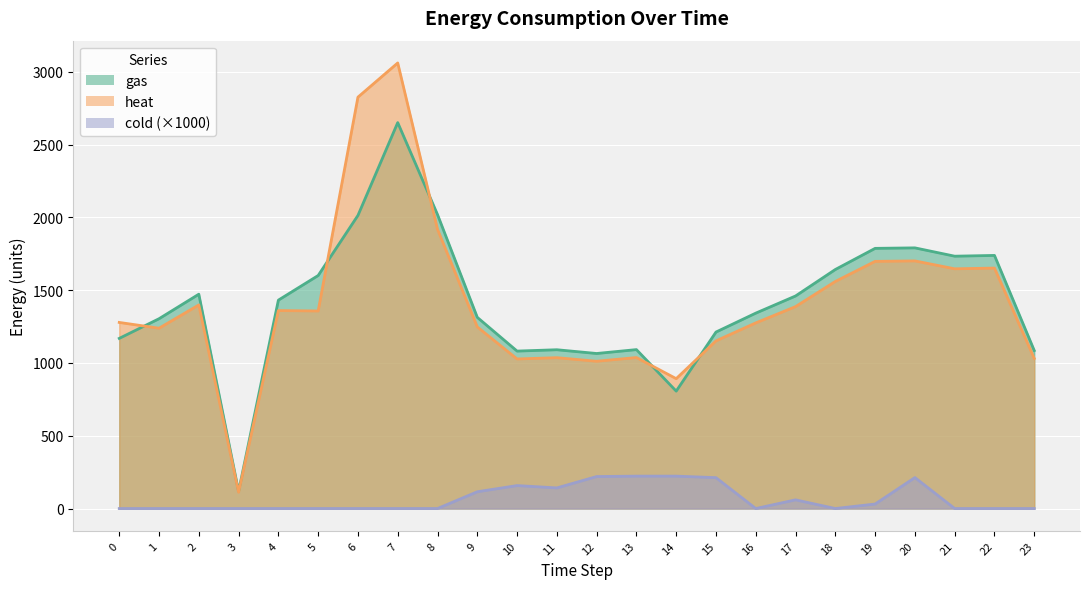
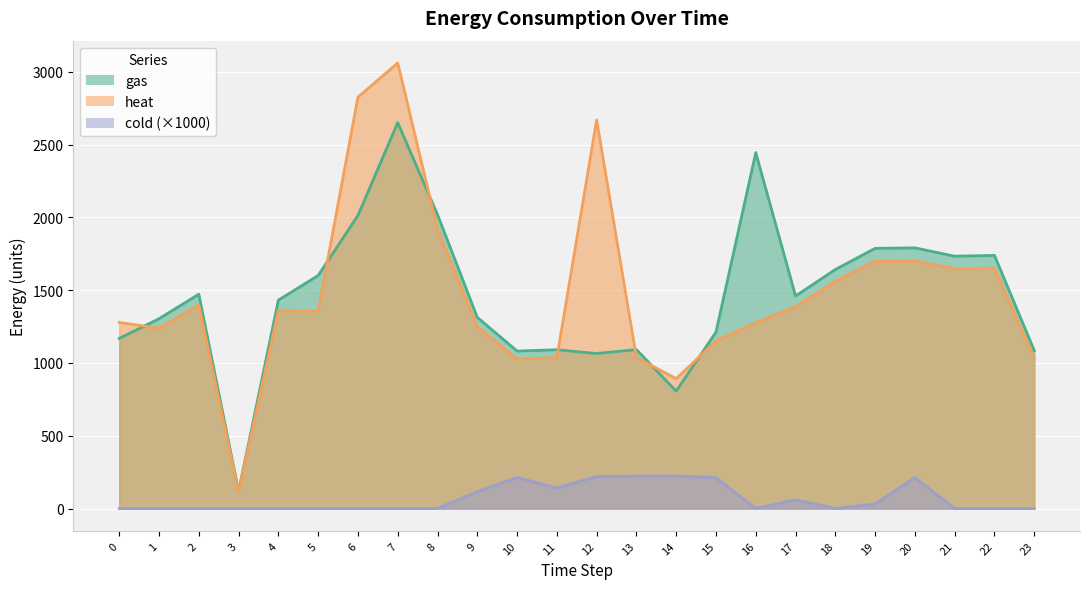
  {
    "gas": {
      "0": 1170,
      "1": 1300,
      "2": 1470,
      "4": 1430,
      "5": 1600,
      "6": 2010,
      "7": 2650,
      "8": 2020,
      "9": 1310,
      "10": 1080,
      "11": 1090,
      "12": 1070,
      "13": 1090,
      "14": 810,
      "15": 1210,
-     "16": 1340,
+     "16": 2450,
      "17": 1460,
      "18": 1640,
      "19": 1790,
      "20": 1790,
      "21": 1730,
      "22": 1740,
      "23": 1090
    },
    "heat": {
      "0": 1280,
      "1": 1240,
      "2": 1400,
      "4": 1360,
      "5": 1360,
      "6": 2830,
      "7": 3060,
      "8": 1920,
      "9": 1250,
      "10": 1030,
      "11": 1040,
-     "12": 1010,
+     "12": 2670,
      "13": 1040,
      "14": 890,
      "15": 1150,
      "16": 1280,
      "17": 1390,
      "18": 1560,
      "19": 1700,
      "20": 1700,
      "21": 1650,
      "22": 1650,
      "23": 1030
    },
    "cold (×1000)": {
      "0": 0,
      "1": 0,
      "2": 0,
      "3": 0,
      "4": 0,
      "5": 0,
      "6": 0,
      "7": 0,
      "8": 0,
      "9": 120,
-     "10": 160,
+     "10": 210,
      "11": 140,
      "12": 220,
      "13": 220,
      "14": 220,
      "15": 210,
      "16": 0,
      "17": 60,
      "18": 0,
      "19": 30,
      "20": 210,
      "21": 0,
      "22": 0,
      "23": 0
    }
  }
